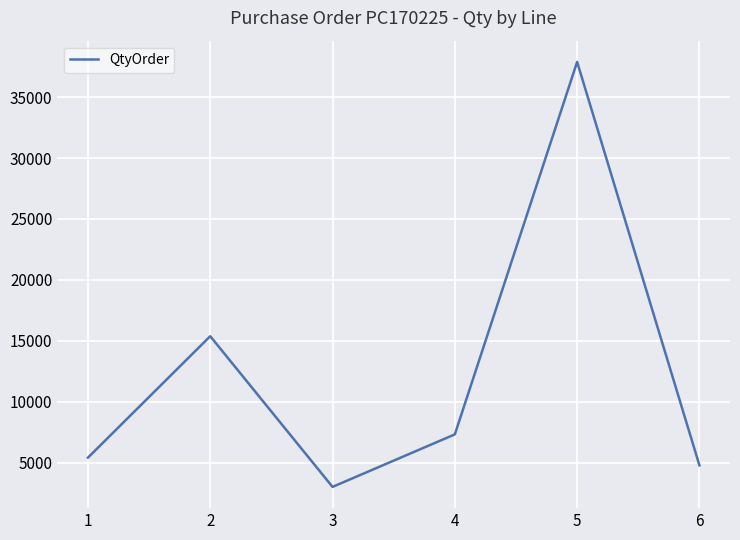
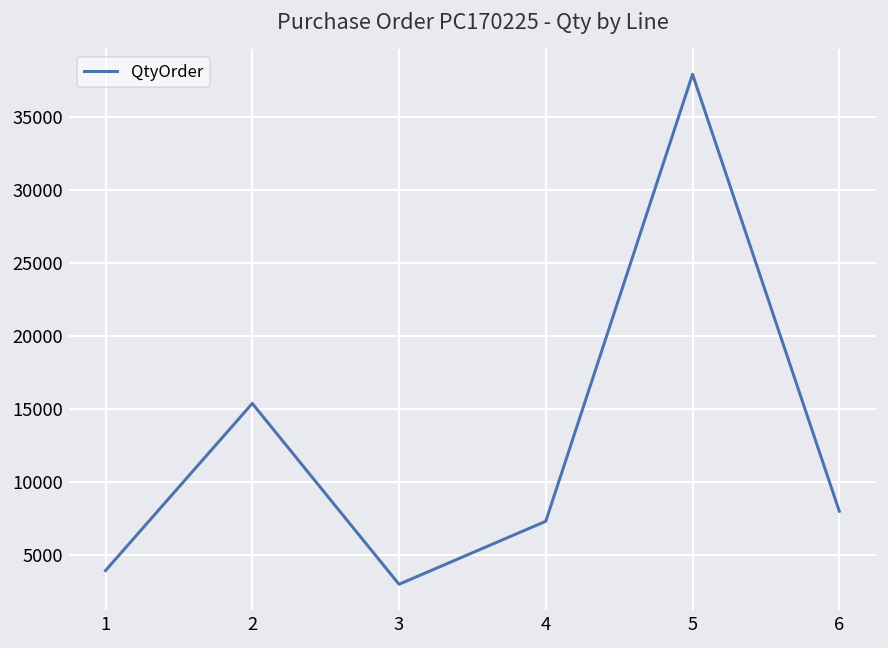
  {
-   "1": 5400,
+   "1": 3900,
    "2": 15400,
    "3": 3000,
    "4": 7300,
    "5": 37900,
-   "6": 4800
+   "6": 8000
  }
